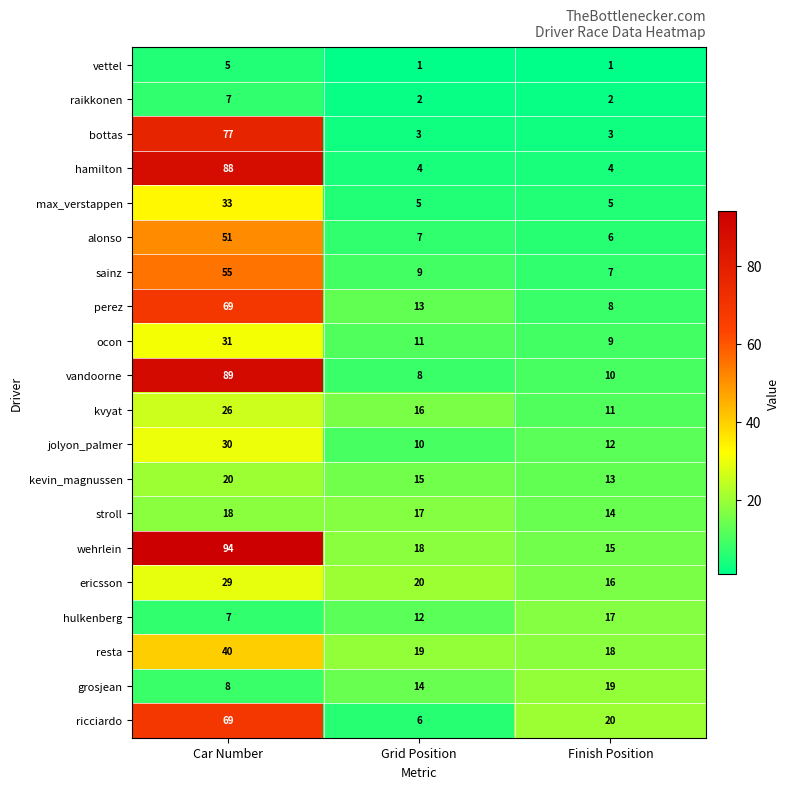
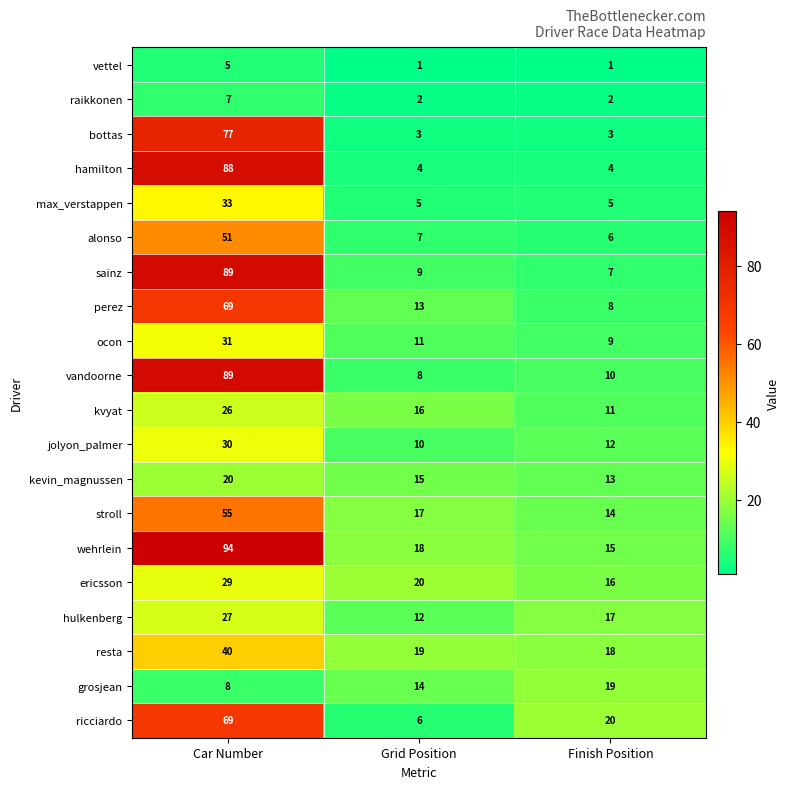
  {
    "vettel": {
      "Car Number": 5,
      "Grid Position": 1,
      "Finish Position": 1
    },
    "raikkonen": {
      "Car Number": 7,
      "Grid Position": 2,
      "Finish Position": 2
    },
    "bottas": {
      "Car Number": 77,
      "Grid Position": 3,
      "Finish Position": 3
    },
    "hamilton": {
      "Car Number": 88,
      "Grid Position": 4,
      "Finish Position": 4
    },
    "max_verstappen": {
      "Car Number": 33,
      "Grid Position": 5,
      "Finish Position": 5
    },
    "alonso": {
      "Car Number": 51,
      "Grid Position": 7,
      "Finish Position": 6
    },
    "sainz": {
-     "Car Number": 55,
+     "Car Number": 89,
      "Grid Position": 9,
      "Finish Position": 7
    },
    "perez": {
      "Car Number": 69,
      "Grid Position": 13,
      "Finish Position": 8
    },
    "ocon": {
      "Car Number": 31,
      "Grid Position": 11,
      "Finish Position": 9
    },
    "vandoorne": {
      "Car Number": 89,
      "Grid Position": 8,
      "Finish Position": 10
    },
    "kvyat": {
      "Car Number": 26,
      "Grid Position": 16,
      "Finish Position": 11
    },
    "jolyon_palmer": {
      "Car Number": 30,
      "Grid Position": 10,
      "Finish Position": 12
    },
    "kevin_magnussen": {
      "Car Number": 20,
      "Grid Position": 15,
      "Finish Position": 13
    },
    "stroll": {
-     "Car Number": 18,
+     "Car Number": 55,
      "Grid Position": 17,
      "Finish Position": 14
    },
    "wehrlein": {
      "Car Number": 94,
      "Grid Position": 18,
      "Finish Position": 15
    },
    "ericsson": {
      "Car Number": 29,
      "Grid Position": 20,
      "Finish Position": 16
    },
    "hulkenberg": {
-     "Car Number": 7,
+     "Car Number": 27,
      "Grid Position": 12,
      "Finish Position": 17
    },
    "resta": {
      "Car Number": 40,
      "Grid Position": 19,
      "Finish Position": 18
    },
    "grosjean": {
      "Car Number": 8,
      "Grid Position": 14,
      "Finish Position": 19
    },
    "ricciardo": {
      "Car Number": 69,
      "Grid Position": 6,
      "Finish Position": 20
    }
  }
